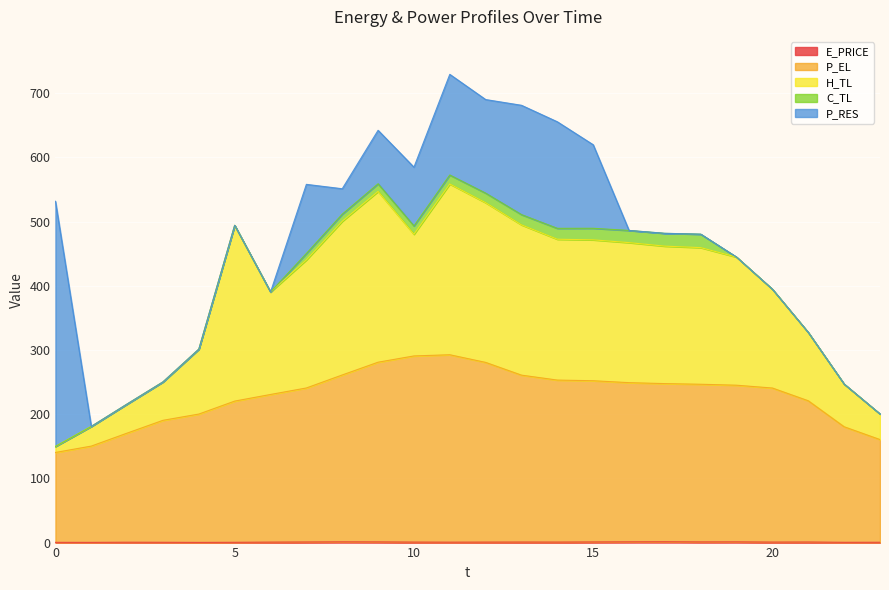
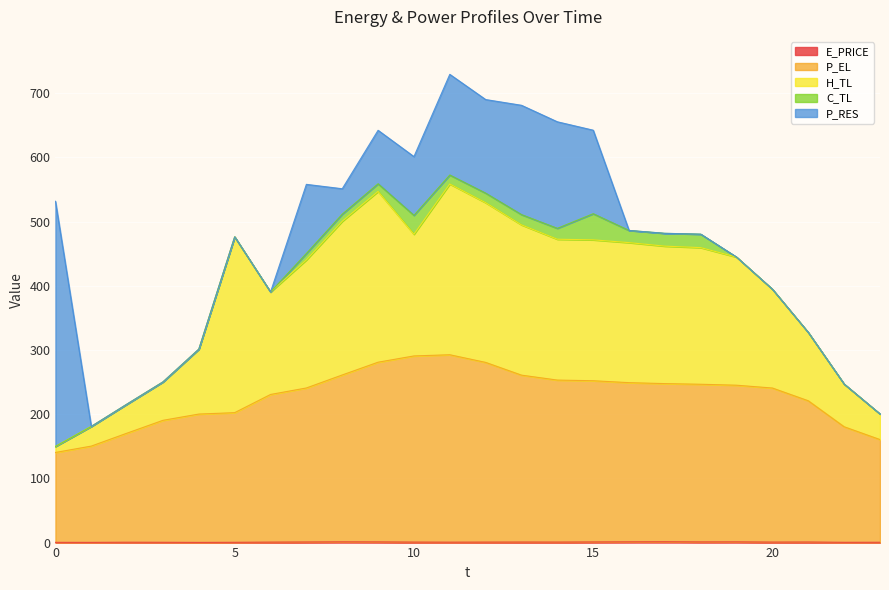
  {
    "E_PRICE": {
      "0": 0,
      "5": 0,
      "10": 0,
      "15": 0,
      "20": 0
    },
    "P_EL": {
      "0": 140,
-     "5": 220,
+     "5": 200,
      "10": 290,
      "15": 250,
      "20": 240
    },
    "H_TL": {
      "10": 190,
      "15": 220
    },
    "C_TL": {
-     "10": 10,
-     "15": 20
+     "10": 30,
+     "15": 40
    },
    "P_RES": {
      "0": 380,
      "10": 90,
      "15": 130
    }
  }
